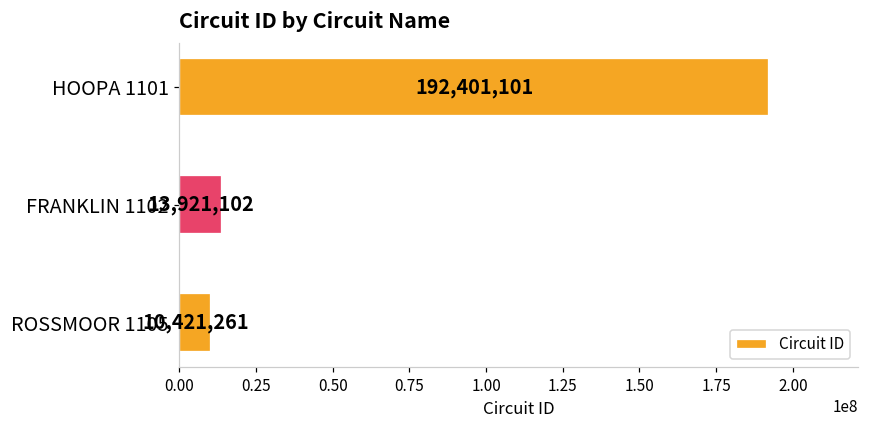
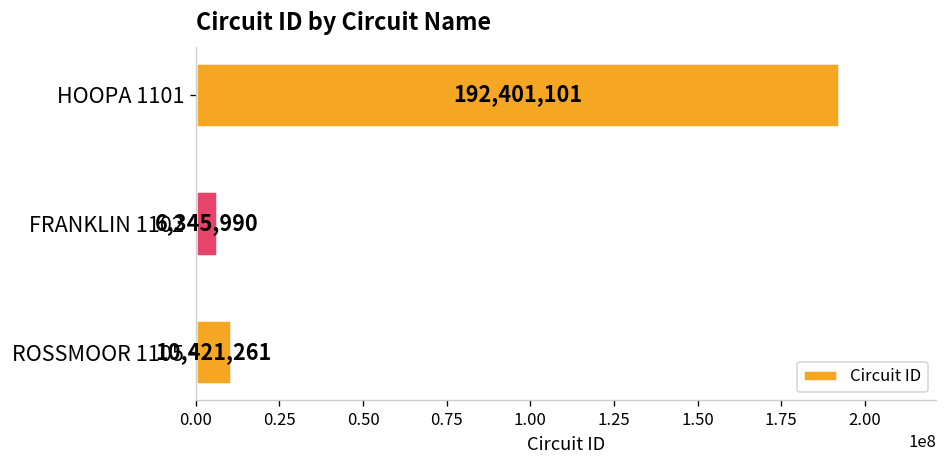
  {
    "HOOPA 1101": "192,401,101",
-   "FRANKLIN 1102": "13,921,102",
+   "FRANKLIN 1102": "6,345,990",
    "ROSSMOOR 1105": "10,421,261"
  }
